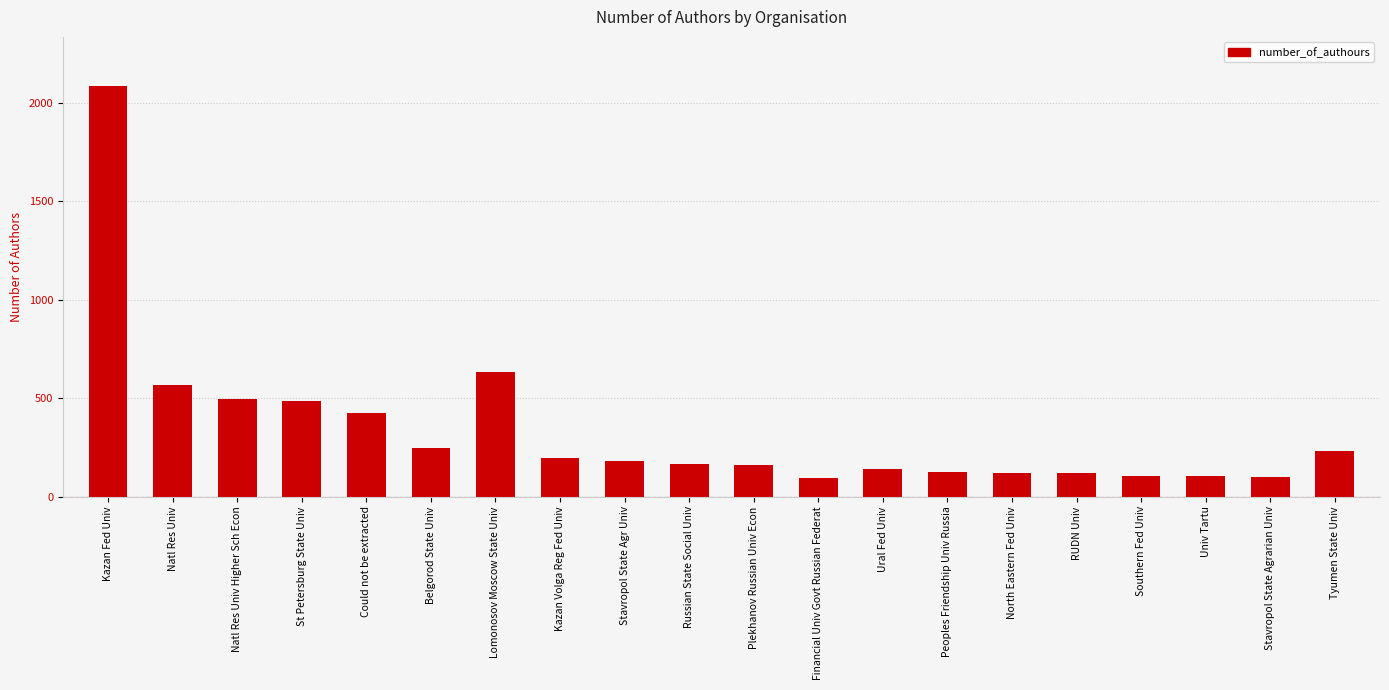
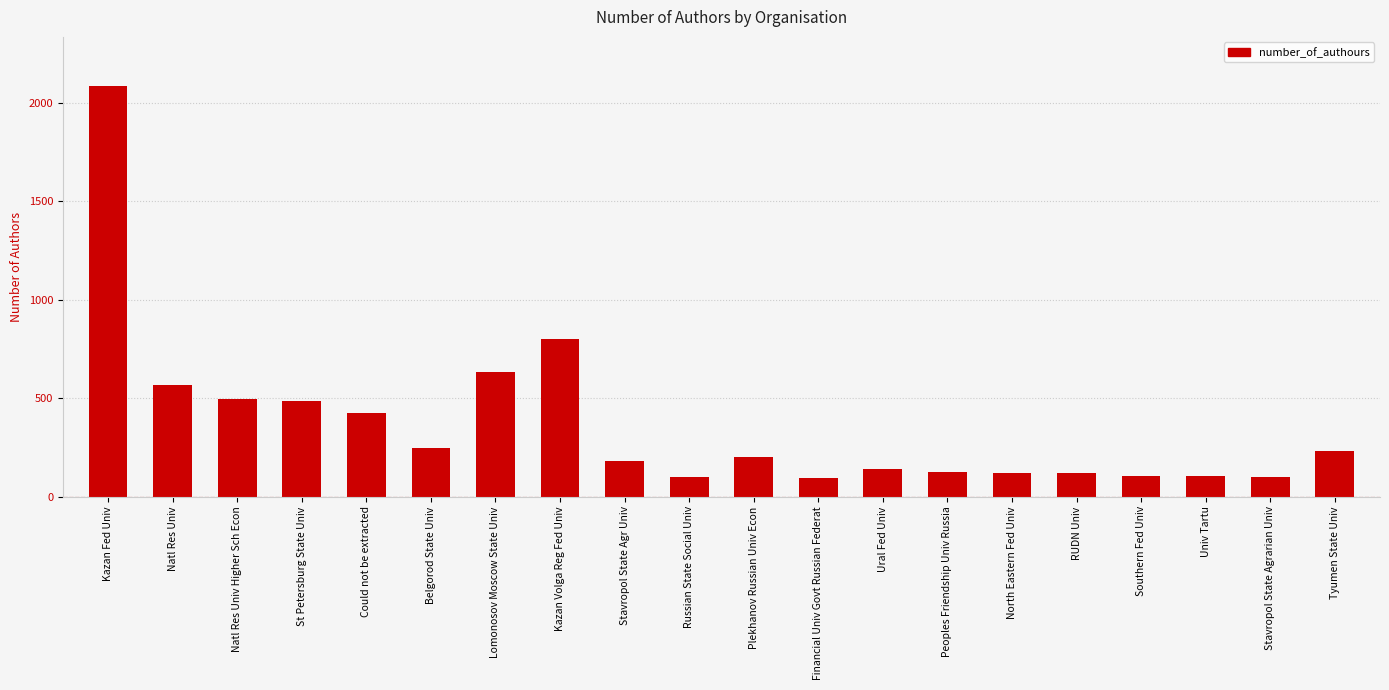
  {
    "Kazan Fed Univ": 2080,
    "Natl Res Univ": 570,
    "Natl Res Univ Higher Sch Econ": 500,
    "St Petersburg State Univ": 480,
    "Could not be extracted": 420,
    "Belgorod State Univ": 250,
    "Lomonosov Moscow State Univ": 640,
-   "Kazan Volga Reg Fed Univ": 200,
+   "Kazan Volga Reg Fed Univ": 800,
    "Stavropol State Agr Univ": 180,
-   "Russian State Social Univ": 160,
-   "Plekhanov Russian Univ Econ": 160,
+   "Russian State Social Univ": 100,
+   "Plekhanov Russian Univ Econ": 200,
    "Financial Univ Govt Russian Federat": 90,
    "Ural Fed Univ": 140,
    "Peoples Friendship Univ Russia": 130,
    "North Eastern Fed Univ": 120,
    "RUDN Univ": 120,
    "Southern Fed Univ": 110,
    "Univ Tartu": 100,
    "Stavropol State Agrarian Univ": 100,
    "Tyumen State Univ": 230
  }
